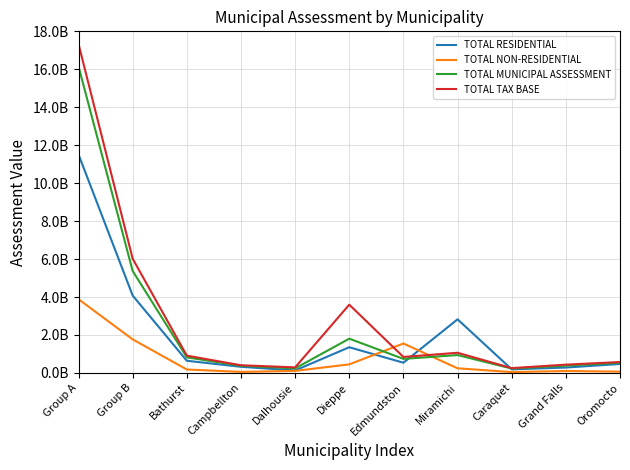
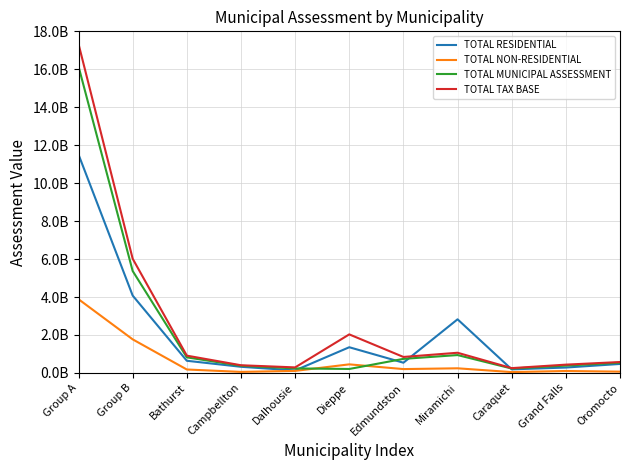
  {
    "TOTAL RESIDENTIAL": {
      "Group A": 11500000000,
      "Group B": 4100000000,
      "Bathurst": 600000000,
      "Dieppe": 1400000000,
      "Edmundston": 500000000,
      "Miramichi": 2800000000
    },
    "TOTAL NON-RESIDENTIAL": {
      "Group A": 3900000000,
      "Group B": 1800000000,
      "Bathurst": 200000000,
      "Campbellton": 100000000,
      "Dieppe": 500000000,
-     "Edmundston": 1600000000,
+     "Edmundston": 200000000,
      "Miramichi": 200000000,
      "Caraquet": 0,
      "Grand Falls": 100000000,
      "Oromocto": 100000000
    },
    "TOTAL MUNICIPAL ASSESSMENT": {
      "Group A": 16200000000,
      "Group B": 5400000000,
-     "Dieppe": 1800000000
+     "Dieppe": 200000000
    },
    "TOTAL TAX BASE": {
      "Group A": 17300000000,
      "Group B": 6000000000,
-     "Dieppe": 3600000000
+     "Dieppe": 2000000000
    }
  }
